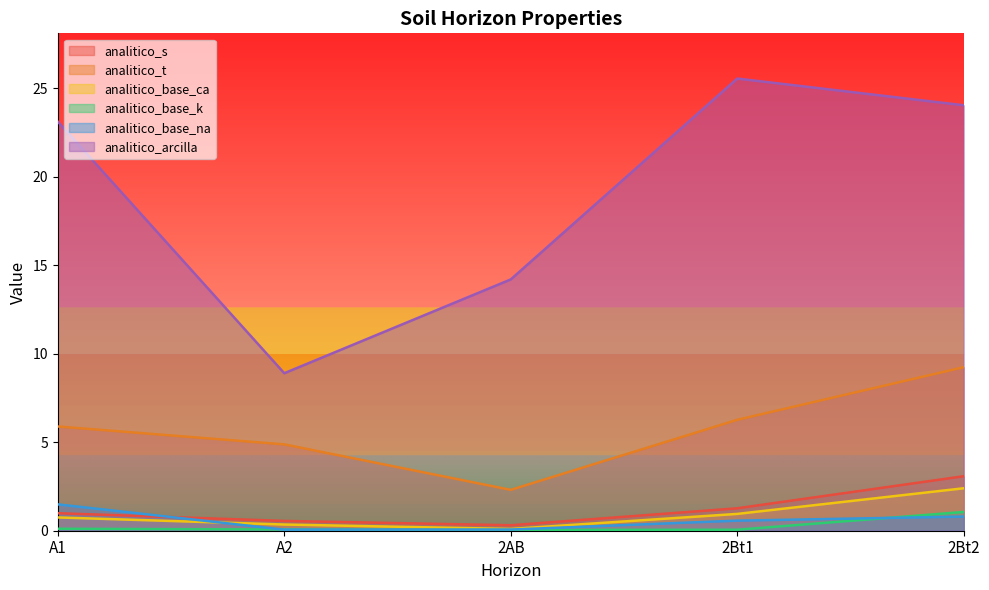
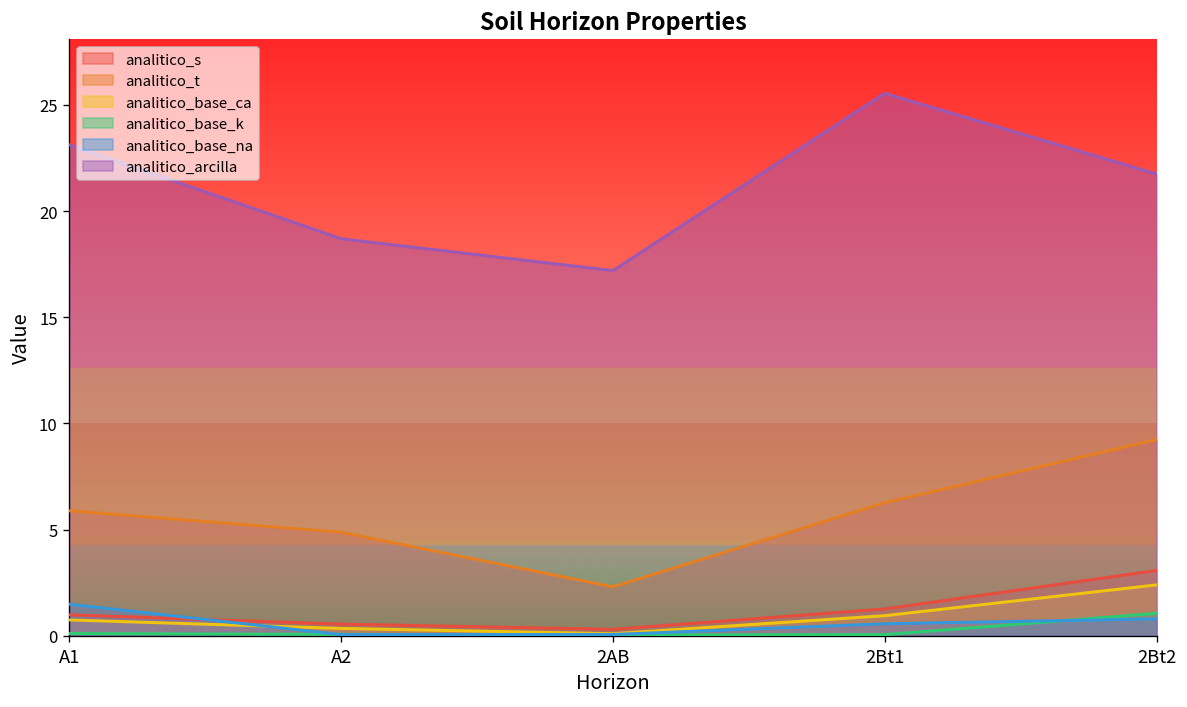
  {
    "analitico_base_k": {
      "A1": 0.1,
      "2Bt1": 0.1,
      "2Bt2": 1.1
    },
    "analitico_base_na": {
      "A1": 1.5,
      "2Bt1": 0.6,
      "2Bt2": 0.8
    },
    "analitico_arcilla": {
      "A1": 23.1,
-     "A2": 8.9,
-     "2AB": 14.2,
+     "A2": 18.7,
+     "2AB": 17.2,
      "2Bt1": 25.6,
-     "2Bt2": 24.0
+     "2Bt2": 21.8
    }
  }
